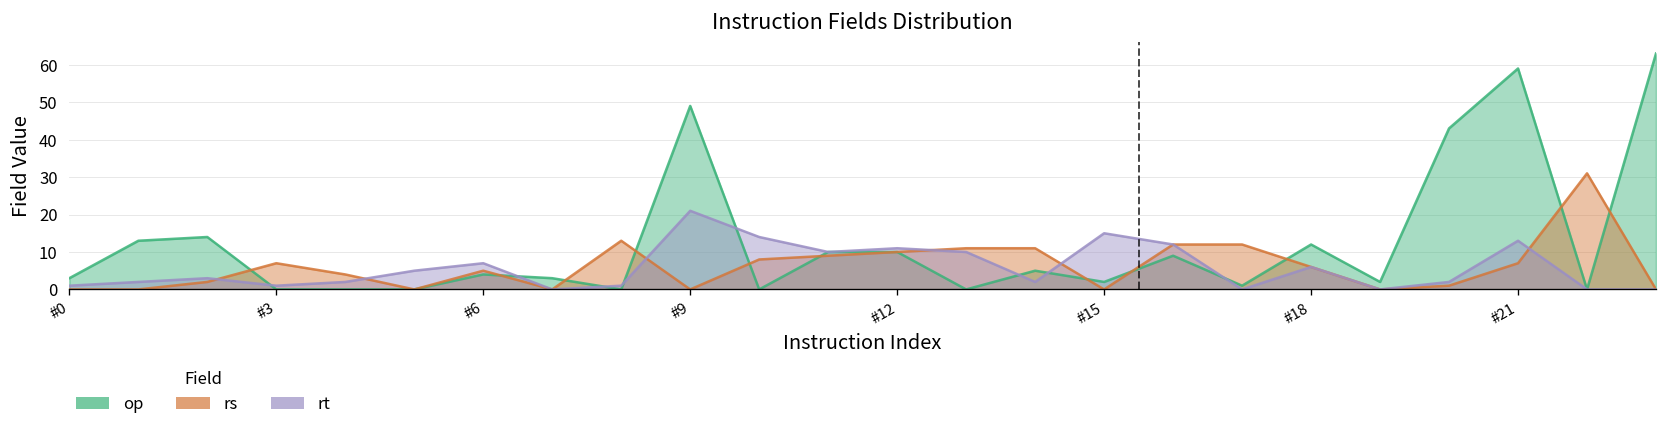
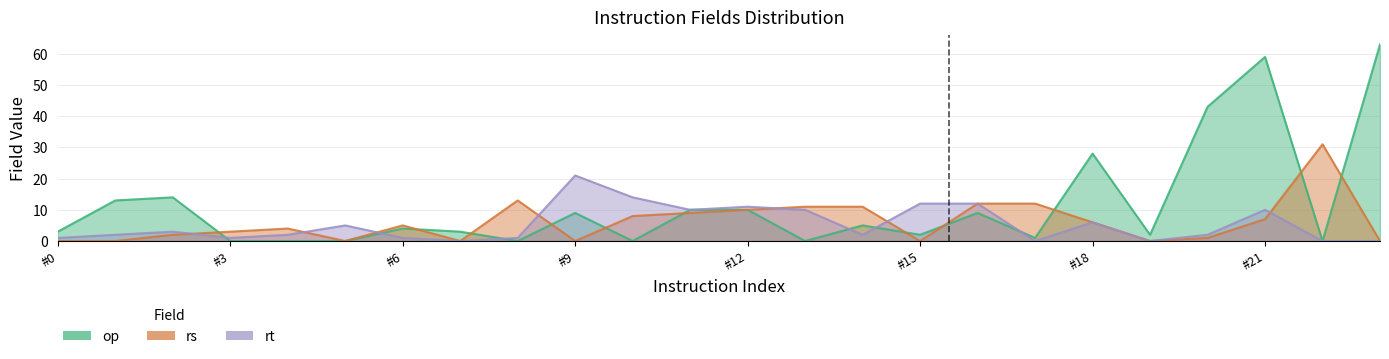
  {
    "op": {
      "#0": 3,
      "#3": 0,
      "#6": 4,
-     "#9": 49,
+     "#9": 9,
      "#15": 2,
-     "#18": 12,
+     "#18": 28,
      "#21": 59
    },
    "rs": {
      "#0": 0,
-     "#3": 7,
+     "#3": 3,
      "#6": 5,
      "#9": 0,
      "#15": 0,
      "#21": 7
    },
    "rt": {
      "#0": 1,
      "#3": 1,
-     "#6": 7,
+     "#6": 1,
      "#9": 21,
      "#12": 11,
-     "#15": 15,
-     "#21": 13
+     "#15": 12,
+     "#21": 10
    }
  }
